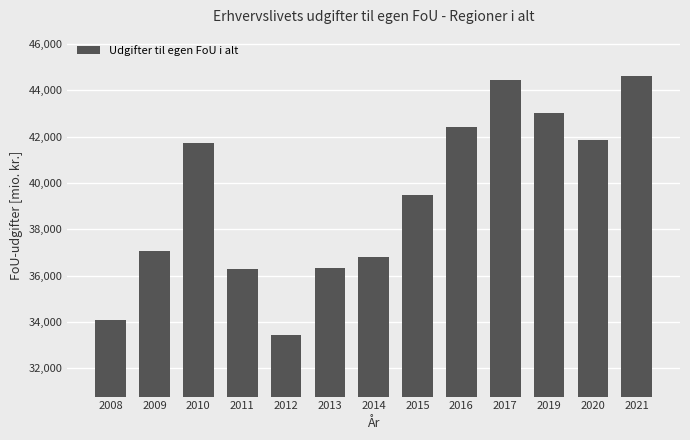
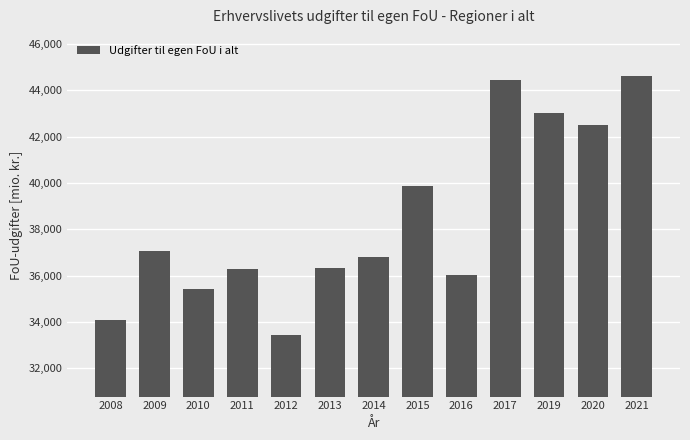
  {
    "2008": "34,100",
    "2009": "37,000",
-   "2010": "41,700",
+   "2010": "35,400",
    "2011": "36,300",
    "2012": "33,500",
    "2013": "36,300",
    "2014": "36,800",
-   "2015": "39,500",
-   "2016": "42,400",
+   "2015": "39,900",
+   "2016": "36,000",
    "2017": "44,400",
    "2019": "43,000",
-   "2020": "41,900",
+   "2020": "42,500",
    "2021": "44,600"
  }
